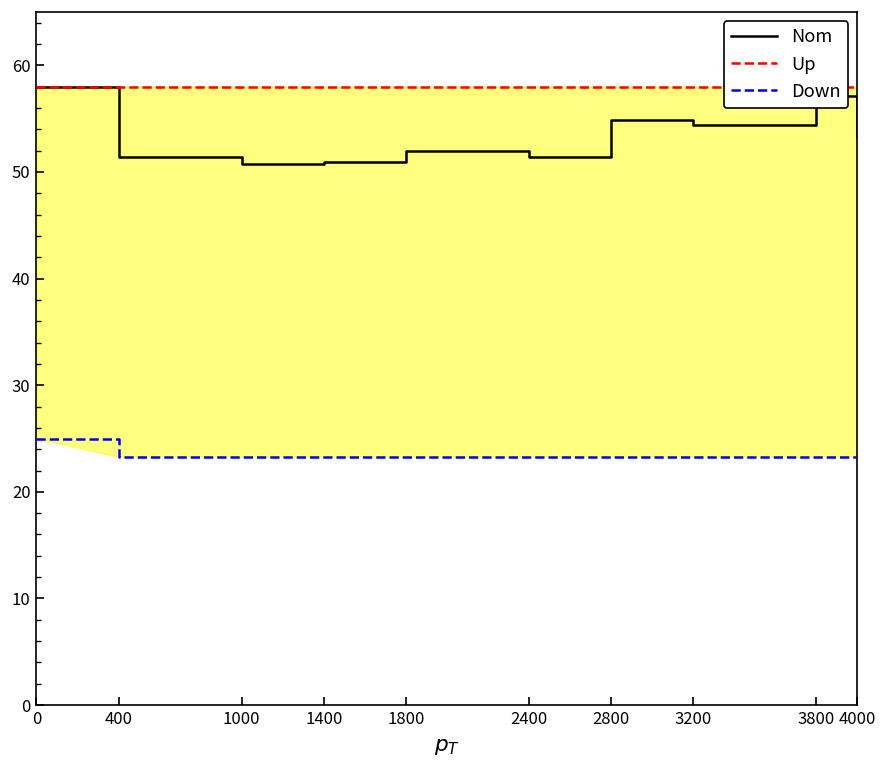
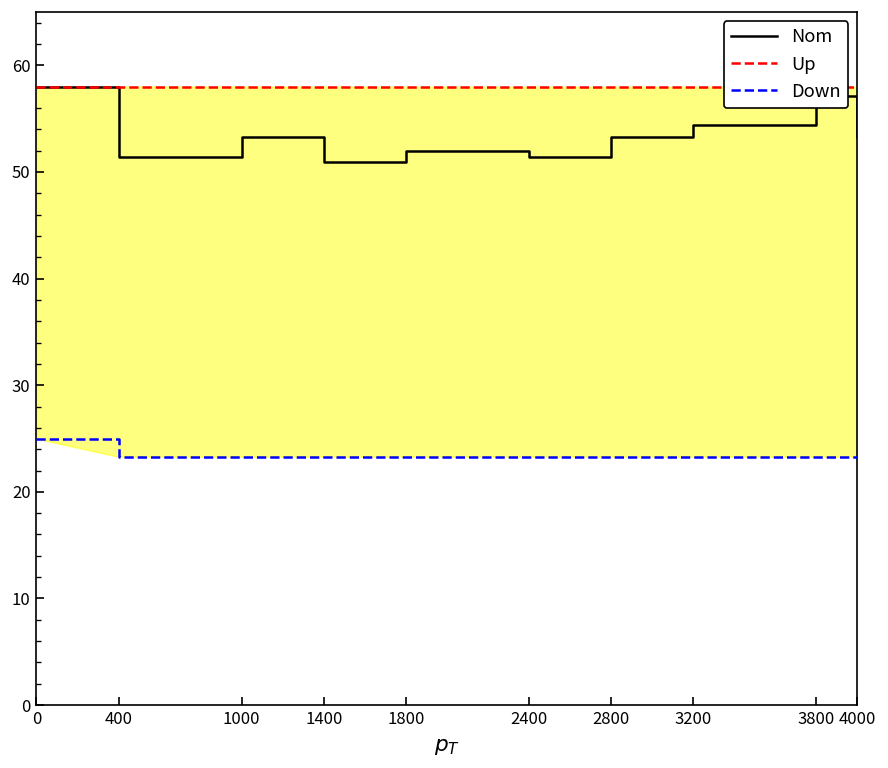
  {
    "Nom": {
      "400": 51,
-     "1000": 51,
+     "1000": 53,
      "1400": 51,
      "1800": 52,
      "2400": 51,
-     "2800": 55,
+     "2800": 53,
      "3200": 54,
      "4000": 53
    },
    "Up": {
      "400": 58,
      "1000": 58,
      "1400": 58,
      "1800": 58,
      "2400": 58,
      "2800": 58,
      "3200": 58,
      "4000": 58
    },
    "Down": {
      "0": 25,
      "400": 23,
      "1000": 23,
      "1400": 23,
      "1800": 23,
      "2400": 23,
      "2800": 23,
      "3200": 23,
      "3800": 23,
      "4000": 23
    }
  }
